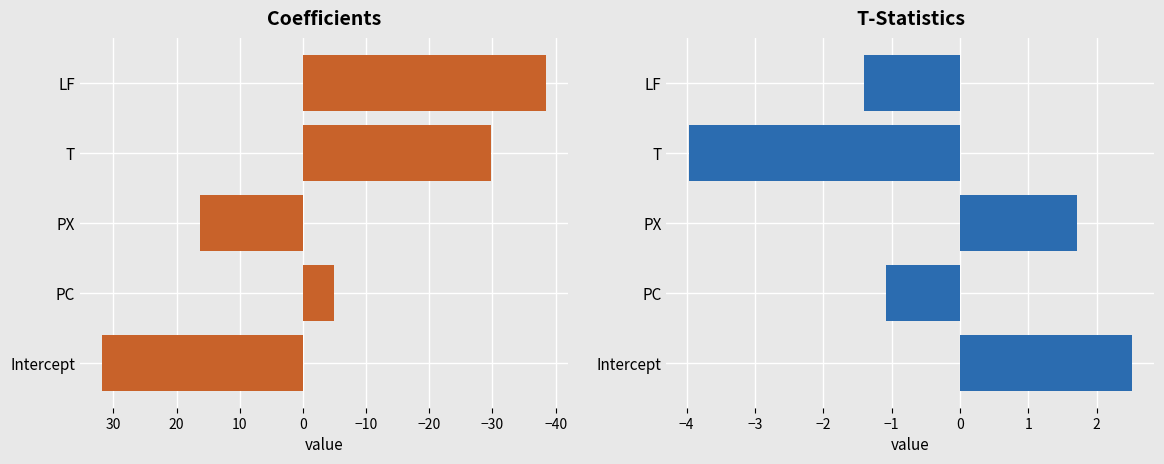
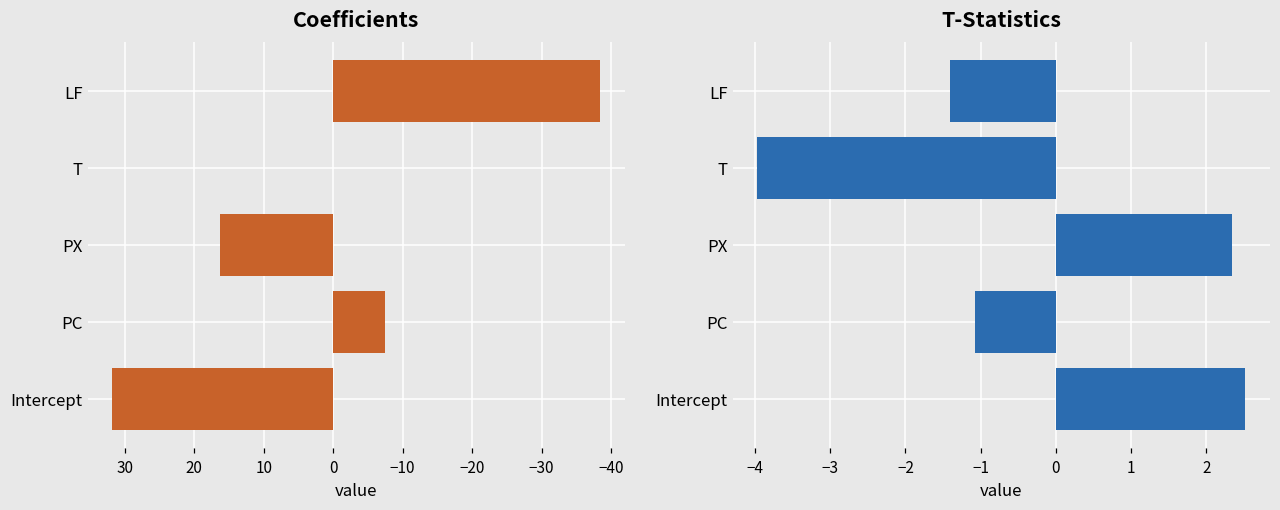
  {
    "Coefficients": {
      "LF": -38,
-     "T": -30,
+     "T": 0,
      "PX": 16,
-     "PC": -5,
+     "PC": -7,
      "Intercept": 32
    },
    "T-Statistics": {
      "LF": -1.4,
      "T": -4.0,
-     "PX": 1.7,
+     "PX": 2.3,
      "PC": -1.1,
      "Intercept": 2.5
    }
  }
